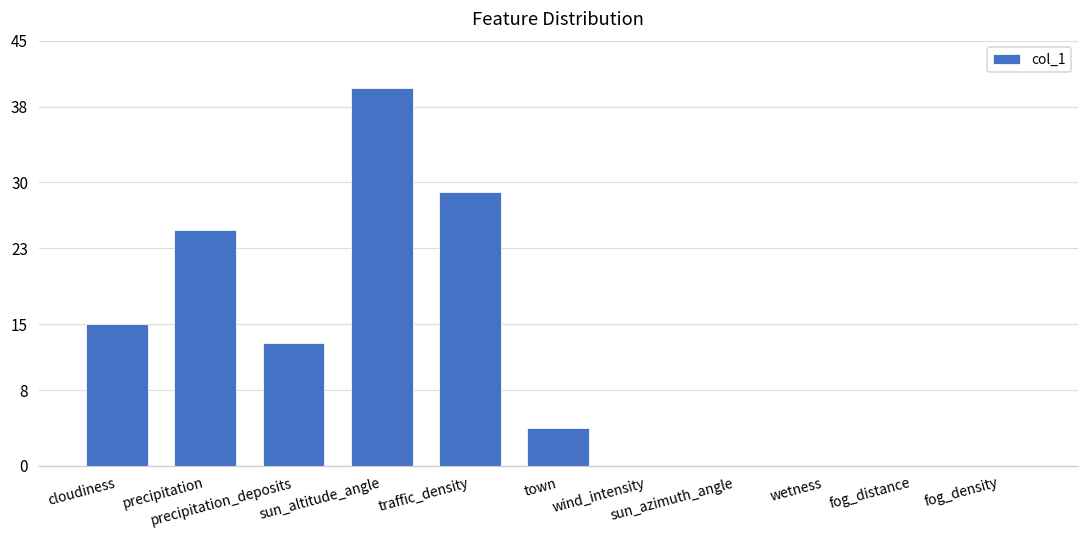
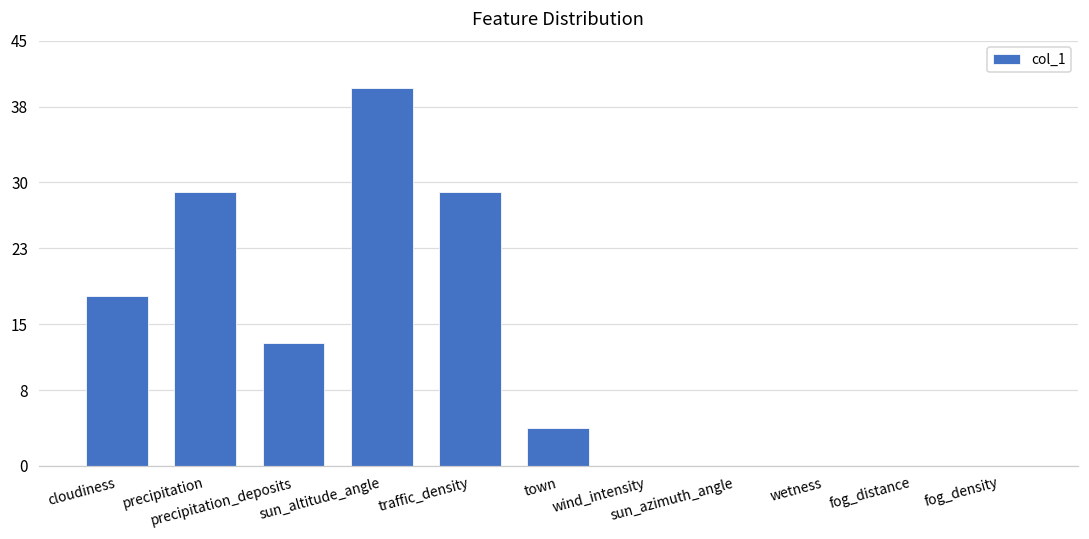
  {
-   "cloudiness": 15,
-   "precipitation": 25,
+   "cloudiness": 18,
+   "precipitation": 29,
    "precipitation_deposits": 13,
    "sun_altitude_angle": 40,
    "traffic_density": 29,
    "town": 4,
    "wind_intensity": 0,
    "sun_azimuth_angle": 0,
    "wetness": 0,
    "fog_distance": 0,
    "fog_density": 0
  }
